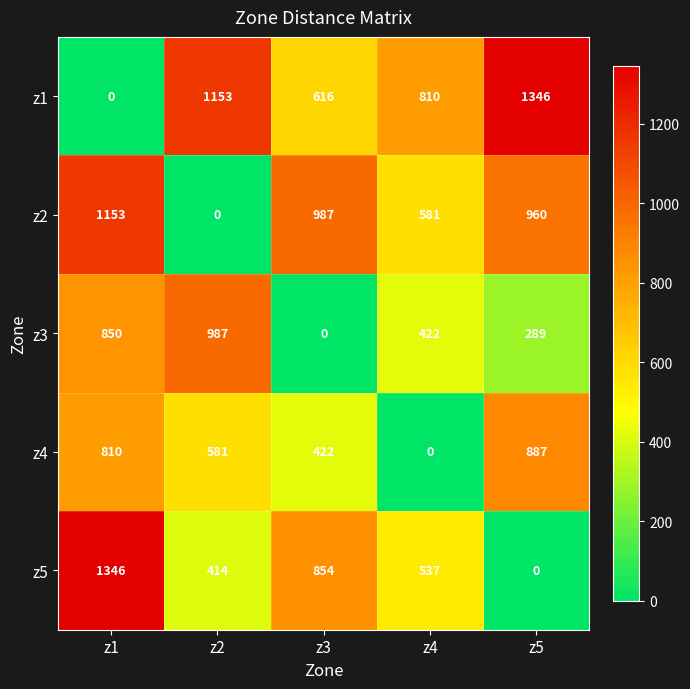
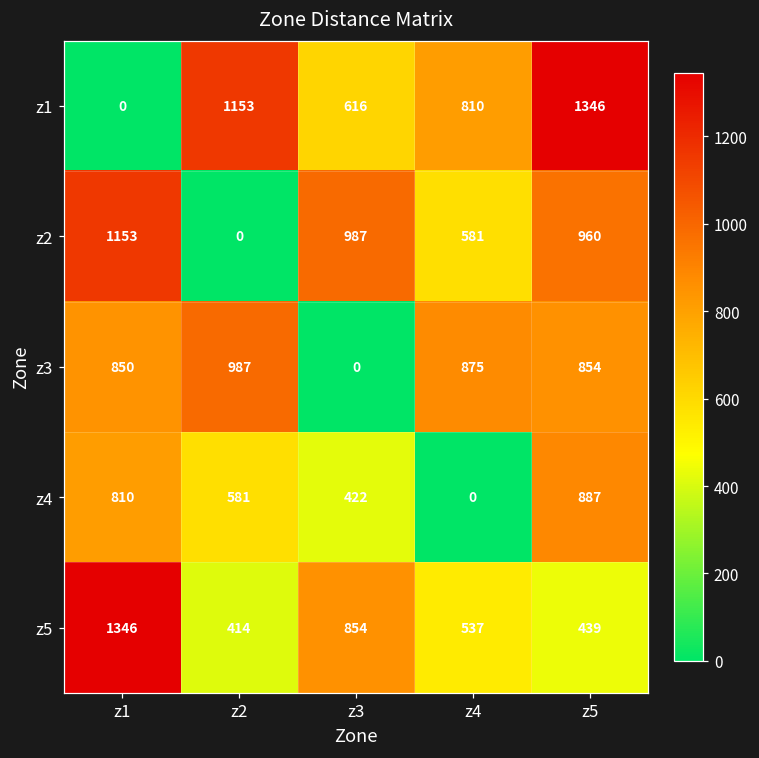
  {
    "z1": {
      "z1": 0,
      "z2": 1153,
      "z3": 616,
      "z4": 810,
      "z5": 1346
    },
    "z2": {
      "z1": 1153,
      "z2": 0,
      "z3": 987,
      "z4": 581,
      "z5": 960
    },
    "z3": {
      "z1": 850,
      "z2": 987,
      "z3": 0,
-     "z4": 422,
-     "z5": 289
+     "z4": 875,
+     "z5": 854
    },
    "z4": {
      "z1": 810,
      "z2": 581,
      "z3": 422,
      "z4": 0,
      "z5": 887
    },
    "z5": {
      "z1": 1346,
      "z2": 414,
      "z3": 854,
      "z4": 537,
-     "z5": 0
+     "z5": 439
    }
  }
